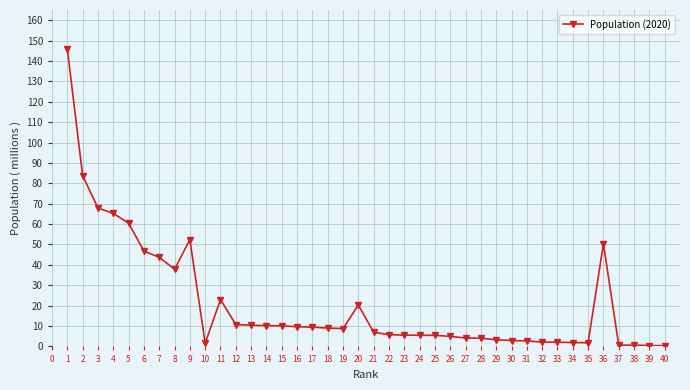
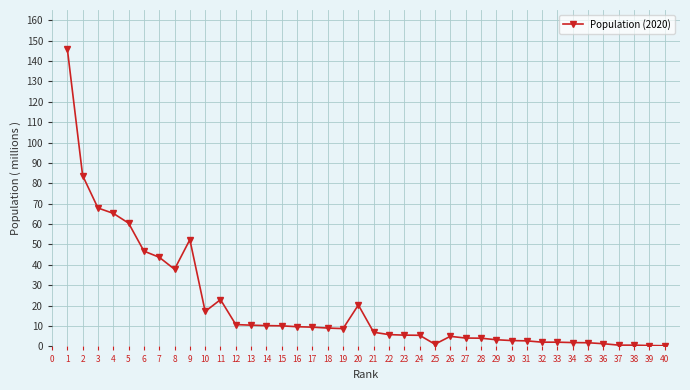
  {
    "1": 146,
    "2": 84,
    "3": 68,
    "4": 65,
    "5": 60,
    "6": 47,
    "7": 44,
    "8": 38,
    "9": 52,
-   "10": 2,
+   "10": 17,
    "11": 23,
    "12": 11,
    "13": 10,
    "14": 10,
    "15": 10,
    "16": 10,
    "17": 9,
    "18": 9,
    "19": 9,
    "20": 20,
    "21": 7,
    "22": 6,
    "23": 6,
    "24": 5,
-   "25": 5,
+   "25": 1,
    "26": 5,
    "27": 4,
    "28": 4,
    "29": 3,
    "30": 3,
    "31": 3,
    "32": 2,
    "33": 2,
    "34": 2,
    "35": 2,
-   "36": 50,
+   "36": 1,
    "37": 1,
    "38": 1,
    "39": 0,
    "40": 0
  }
